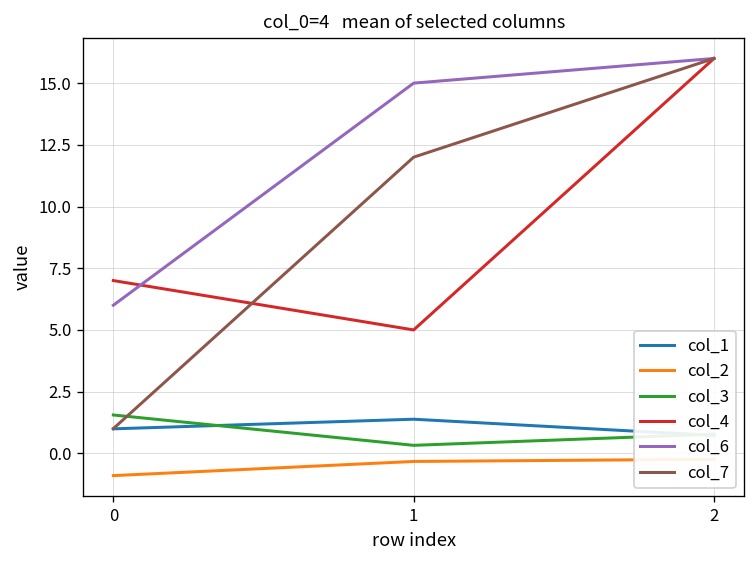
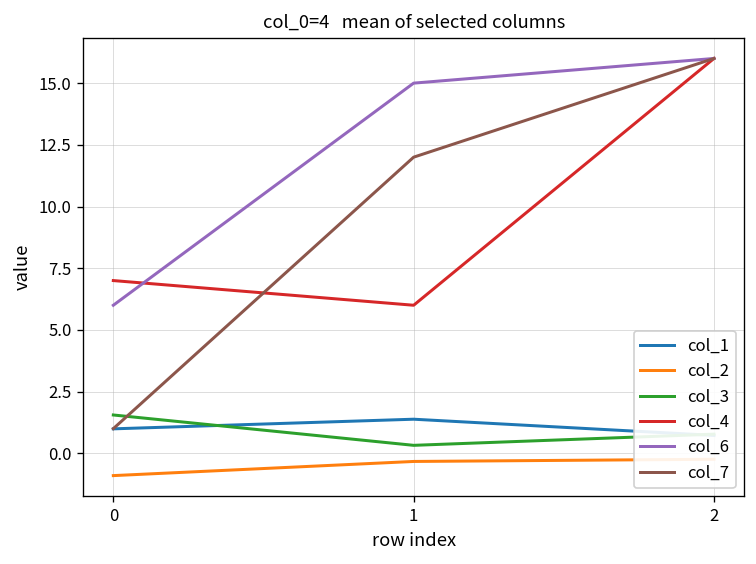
  {
    "col_1": {
      "1": 1.4
    },
    "col_2": {
      "0": -1,
      "1": -0.3
    },
    "col_3": {
      "0": 1.6,
      "1": 0.3
    },
    "col_4": {
      "0": 7,
-     "1": 5
+     "1": 6
    },
    "col_6": {
      "0": 6,
      "1": 15
    },
    "col_7": {
      "1": 12
    }
  }
